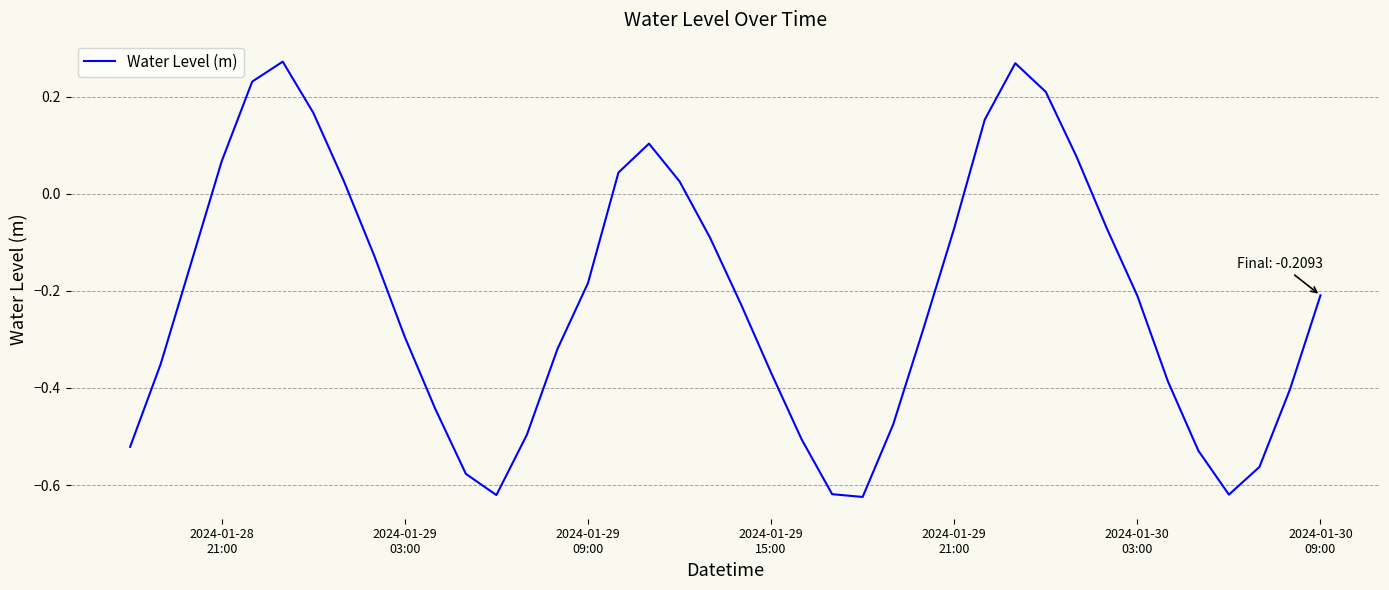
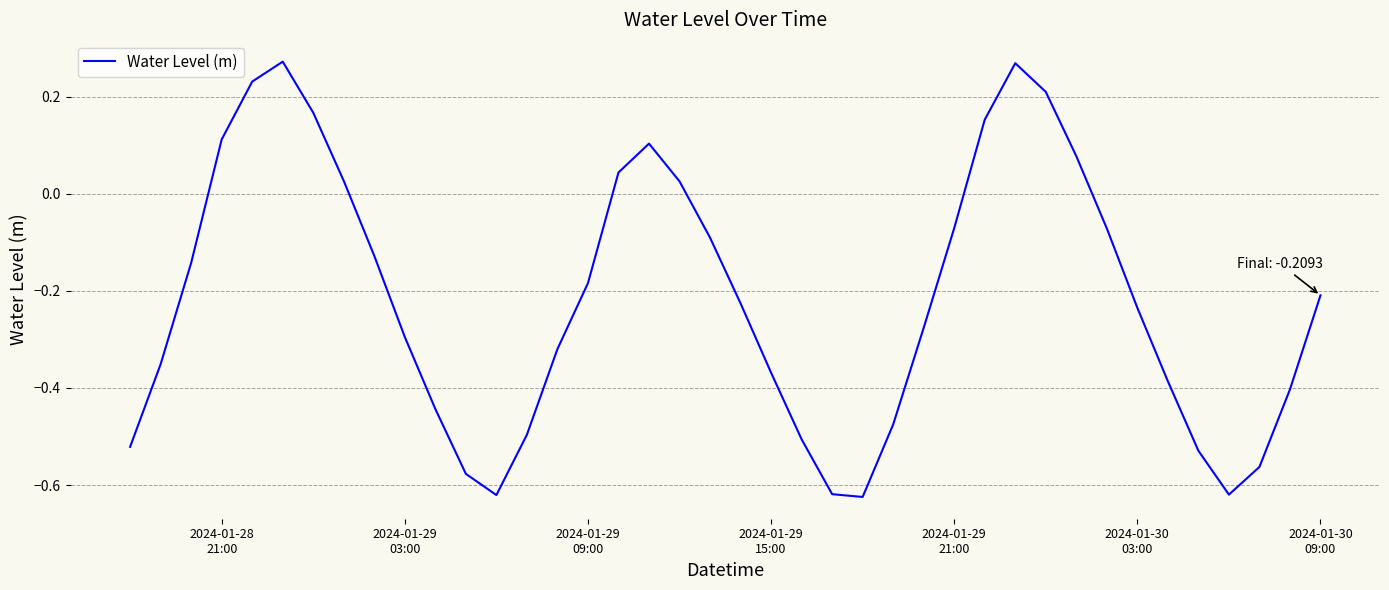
  {
-   "2024-01-28 21:00": 0.07,
+   "2024-01-28 21:00": 0.11,
    "2024-01-29 03:00": -0.30,
    "2024-01-29 09:00": -0.18,
    "2024-01-29 15:00": -0.37,
    "2024-01-29 21:00": -0.07,
-   "2024-01-30 03:00": -0.21
+   "2024-01-30 03:00": -0.23
  }
